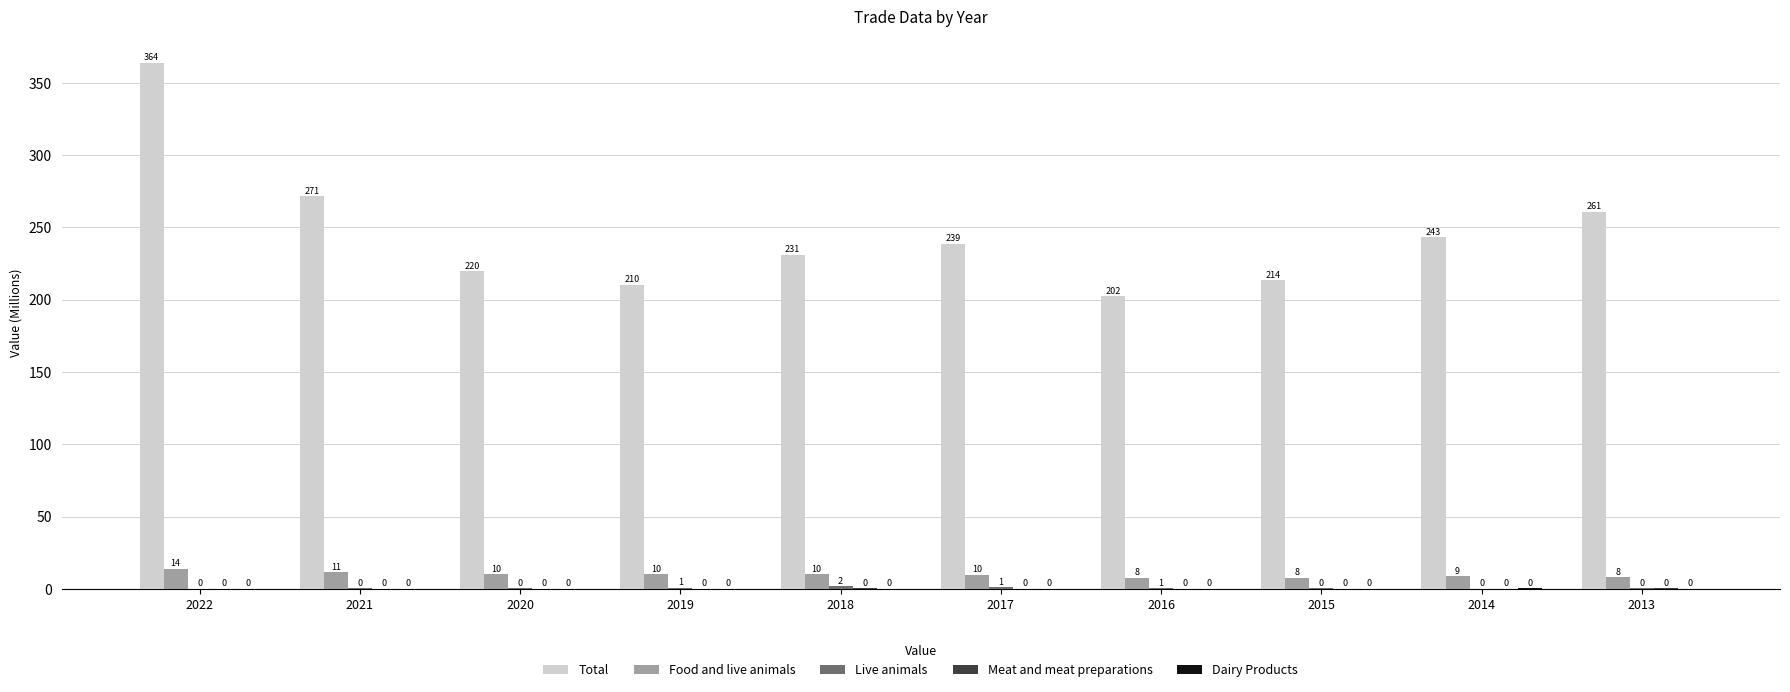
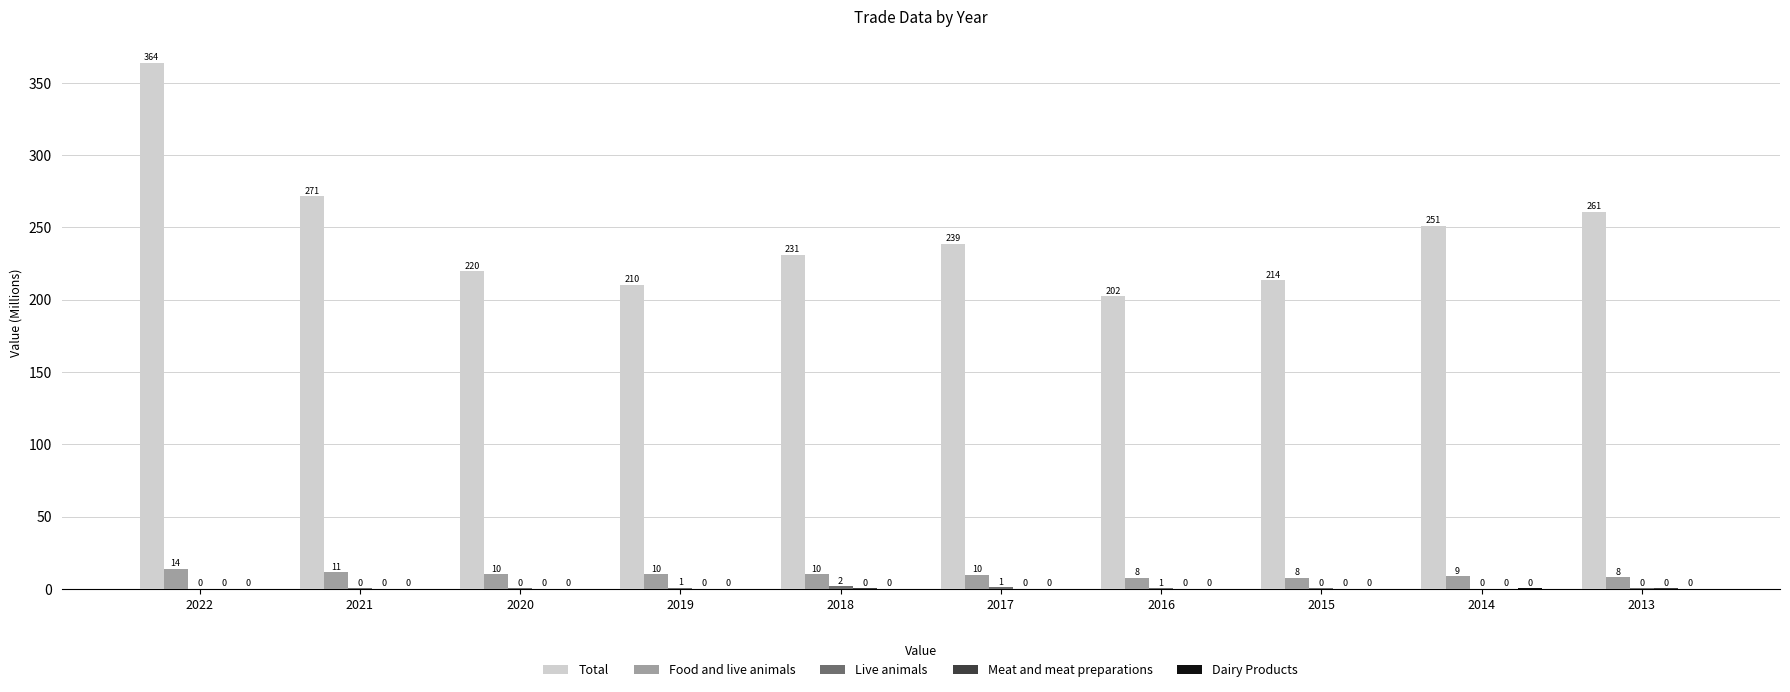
  {
    "Total": {
      "2022": 364,
      "2021": 271,
      "2020": 220,
      "2019": 210,
      "2018": 231,
      "2017": 239,
      "2016": 202,
      "2015": 214,
-     "2014": 243,
+     "2014": 251,
      "2013": 261
    },
    "Food and live animals": {
      "2022": 14,
      "2021": 11,
      "2020": 10,
      "2019": 10,
      "2018": 10,
      "2017": 10,
      "2016": 8,
      "2015": 8,
      "2014": 9,
      "2013": 8
    },
    "Live animals": {
      "2022": 0,
      "2021": 0,
      "2020": 0,
      "2019": 1,
      "2018": 2,
      "2017": 1,
      "2016": 1,
      "2015": 0,
      "2014": 0,
      "2013": 0
    },
    "Meat and meat preparations": {
      "2022": 0,
      "2021": 0,
      "2020": 0,
      "2019": 0,
      "2018": 0,
      "2017": 0,
      "2016": 0,
      "2015": 0,
      "2014": 0,
      "2013": 0
    },
    "Dairy Products": {
      "2022": 0,
      "2021": 0,
      "2020": 0,
      "2019": 0,
      "2018": 0,
      "2017": 0,
      "2016": 0,
      "2015": 0,
      "2014": 0,
      "2013": 0
    }
  }
